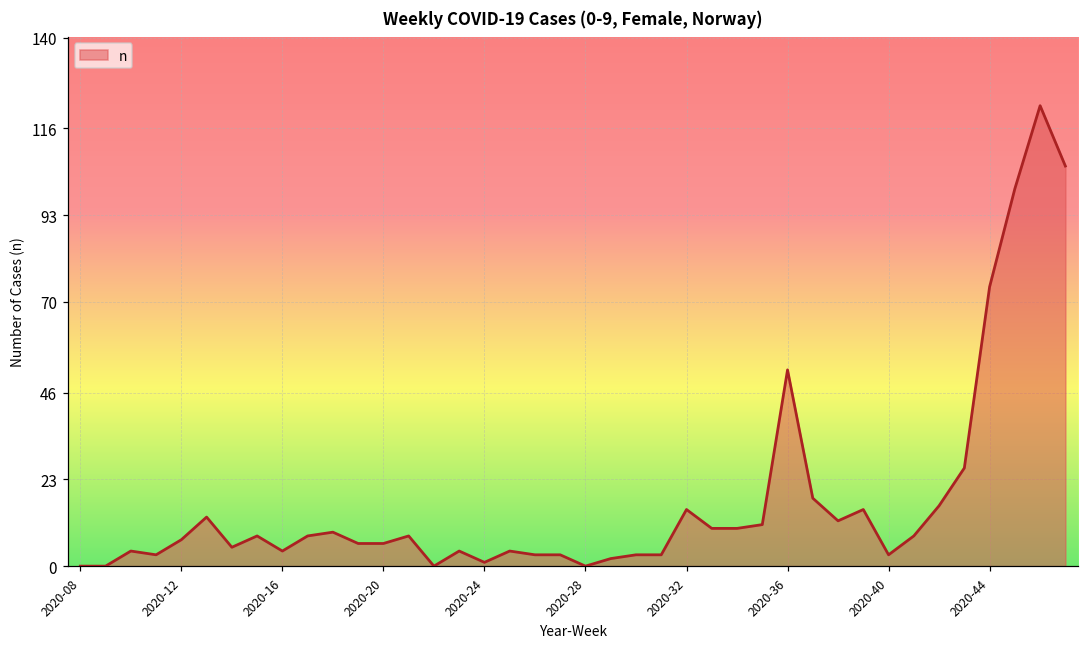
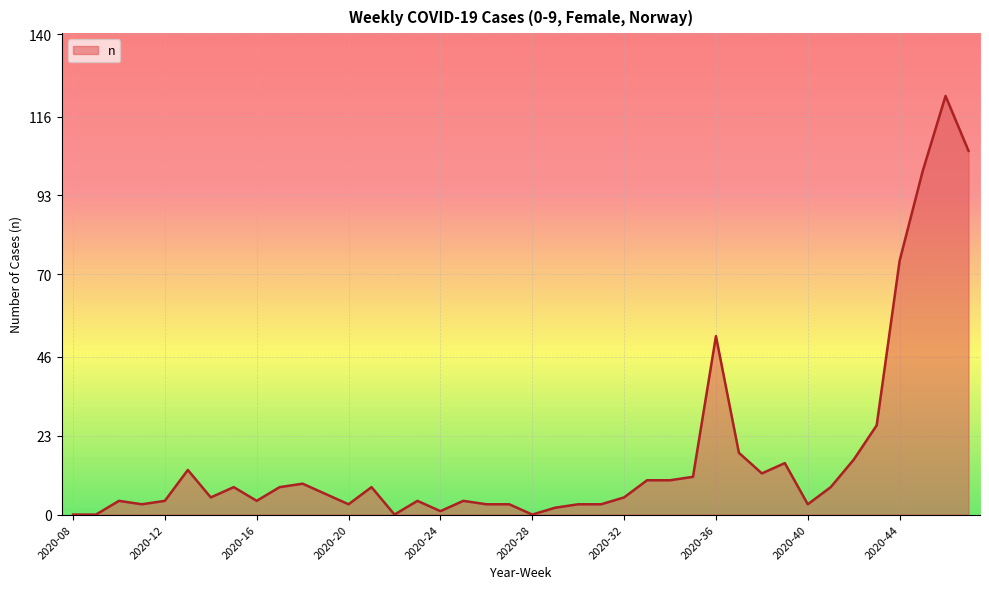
  {
    "2020-08": 0,
-   "2020-12": 7,
+   "2020-12": 4,
    "2020-16": 4,
-   "2020-20": 6,
+   "2020-20": 3,
    "2020-24": 1,
    "2020-28": 0,
-   "2020-32": 15,
+   "2020-32": 5,
    "2020-36": 52,
    "2020-40": 3,
    "2020-44": 74
  }
